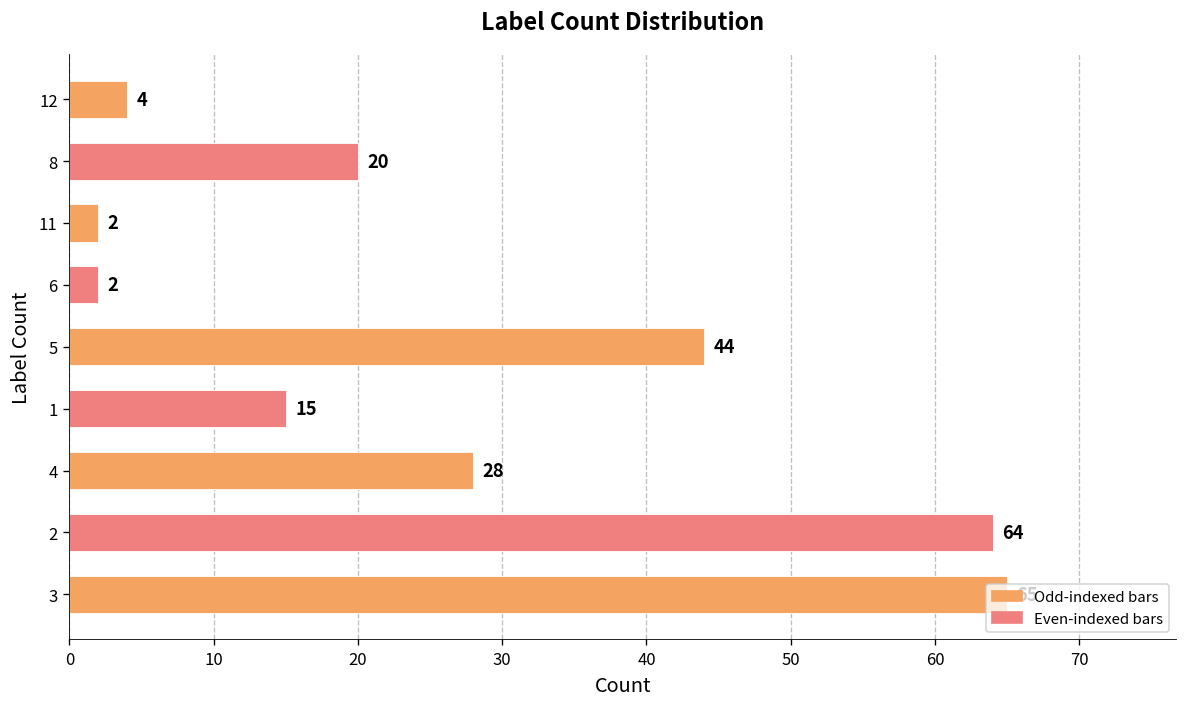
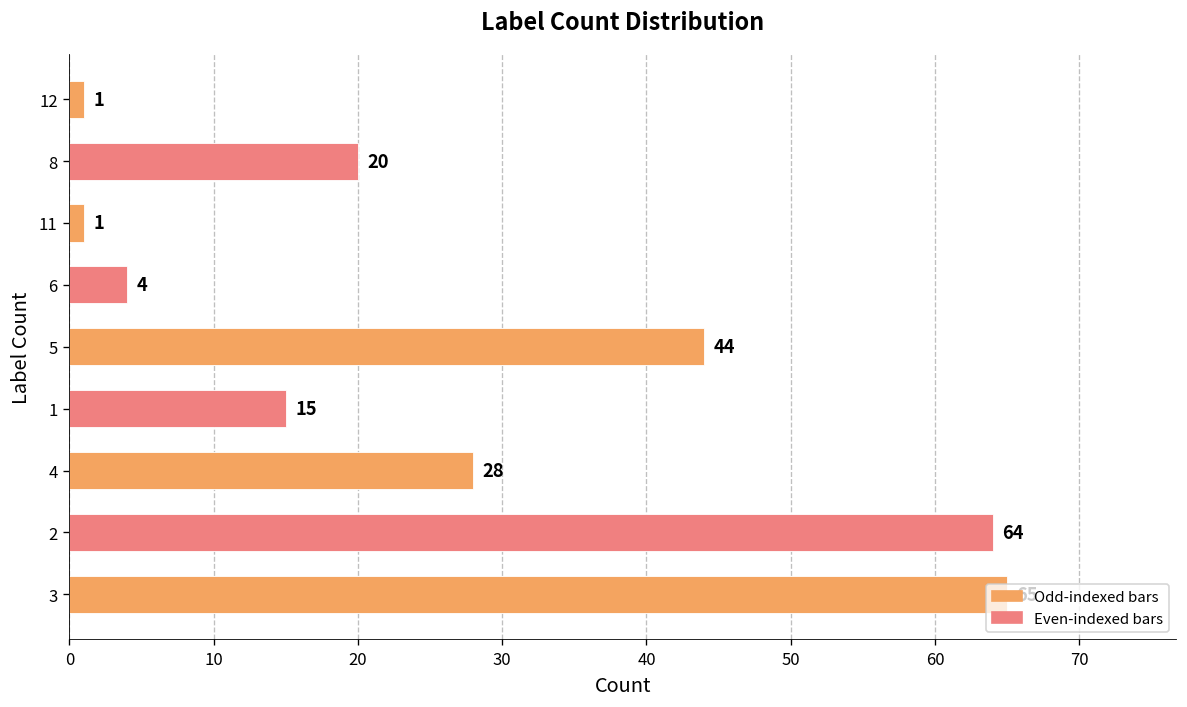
  {
-   "12": 4,
+   "12": 1,
    "8": 20,
-   "11": 2,
-   "6": 2,
+   "11": 1,
+   "6": 4,
    "5": 44,
    "1": 15,
    "4": 28,
    "2": 64
  }
